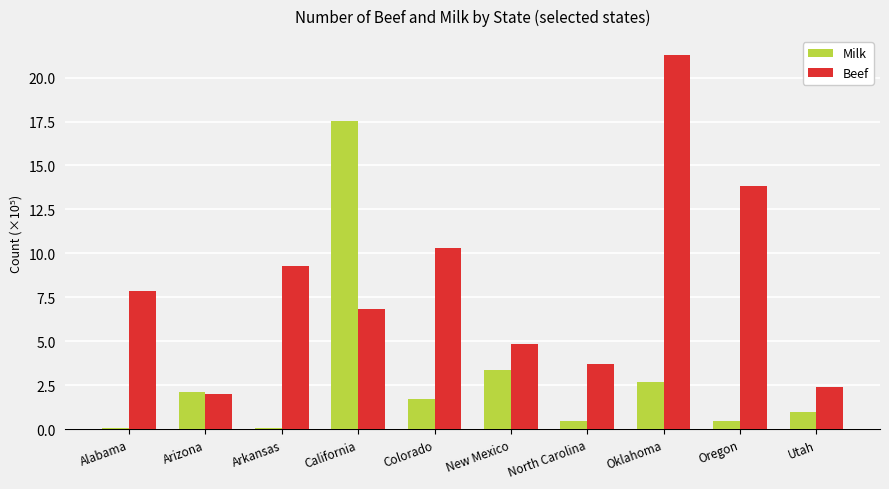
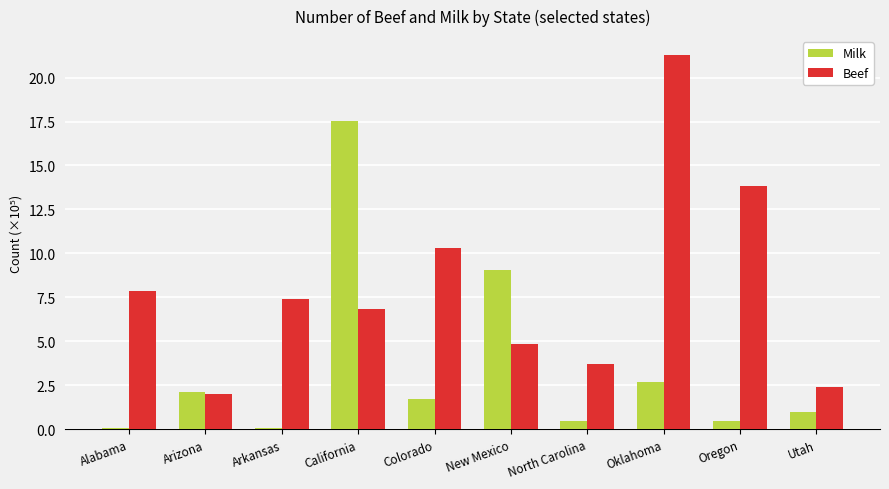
  {
    "Milk": {
      "Arizona": 2.1,
      "California": 17.5,
      "Colorado": 1.7,
-     "New Mexico": 3.4,
+     "New Mexico": 9.1,
      "North Carolina": 0.5,
      "Oklahoma": 2.7,
      "Oregon": 0.5,
      "Utah": 1.0
    },
    "Beef": {
      "Alabama": 7.9,
      "Arizona": 2.0,
-     "Arkansas": 9.3,
+     "Arkansas": 7.4,
      "California": 6.8,
      "Colorado": 10.3,
      "New Mexico": 4.8,
      "North Carolina": 3.7,
      "Oklahoma": 21.3,
      "Oregon": 13.8,
      "Utah": 2.4
    }
  }
